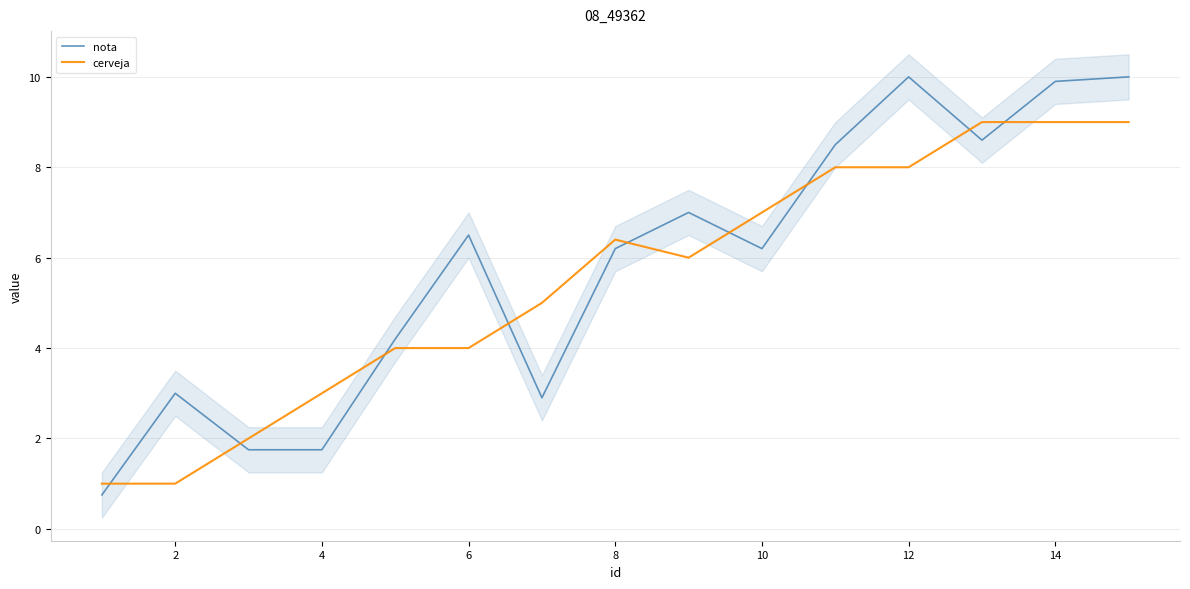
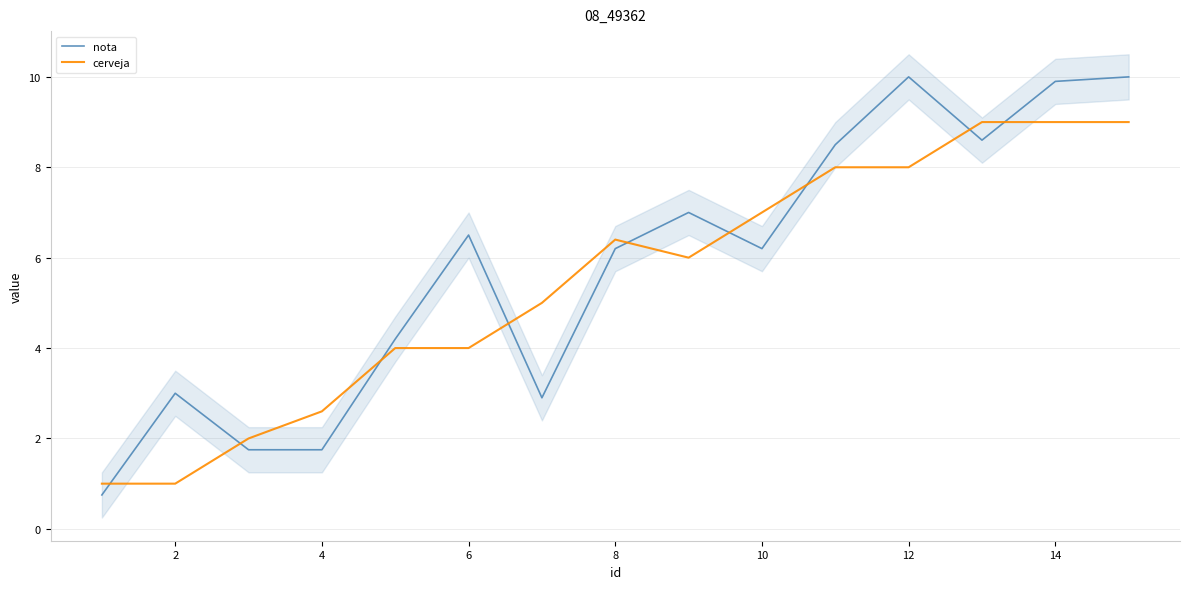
  {
    "cerveja": {
      "2": 1.0,
-     "4": 3.0,
+     "4": 2.6,
      "6": 4.0,
      "8": 6.4,
      "10": 7.0,
      "12": 8.0,
      "14": 9.0
    }
  }
